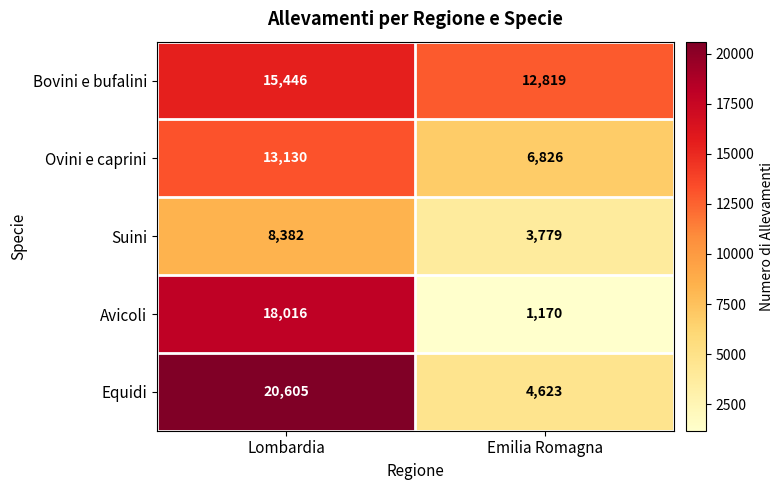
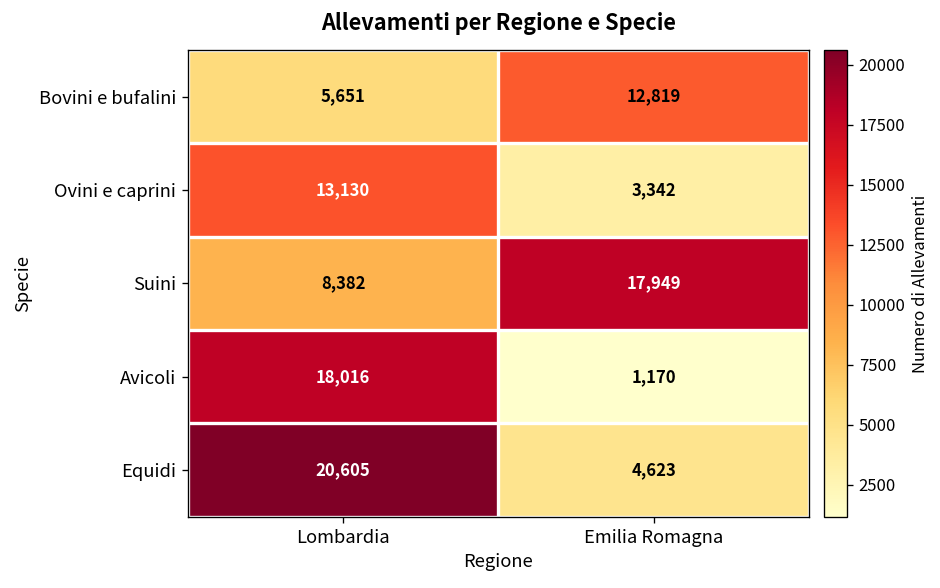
  {
    "Bovini e bufalini": {
-     "Lombardia": "15,446",
+     "Lombardia": "5,651",
      "Emilia Romagna": "12,819"
    },
    "Ovini e caprini": {
      "Lombardia": "13,130",
-     "Emilia Romagna": "6,826"
+     "Emilia Romagna": "3,342"
    },
    "Suini": {
      "Lombardia": "8,382",
-     "Emilia Romagna": "3,779"
+     "Emilia Romagna": "17,949"
    },
    "Avicoli": {
      "Lombardia": "18,016",
      "Emilia Romagna": "1,170"
    },
    "Equidi": {
      "Lombardia": "20,605",
      "Emilia Romagna": "4,623"
    }
  }
